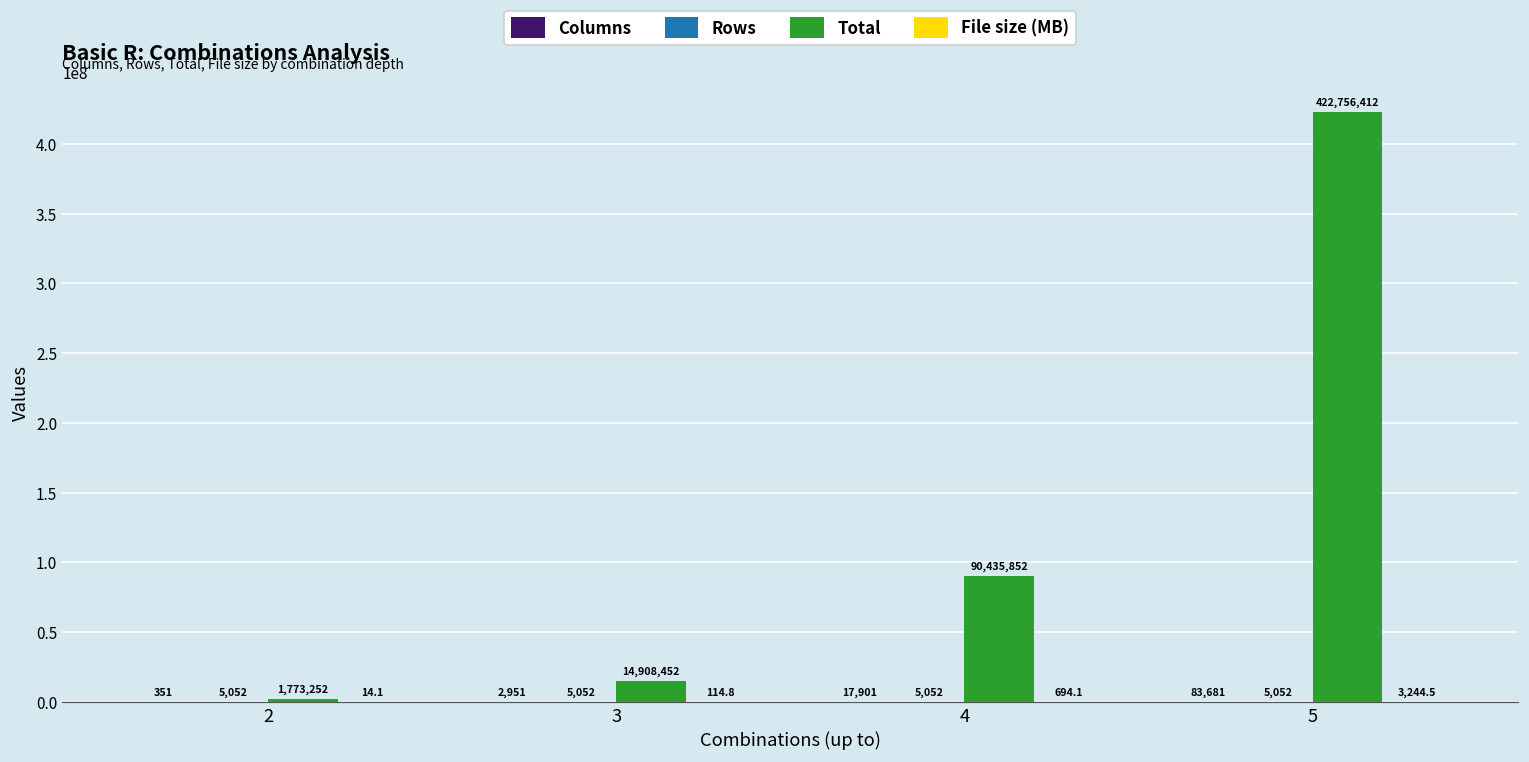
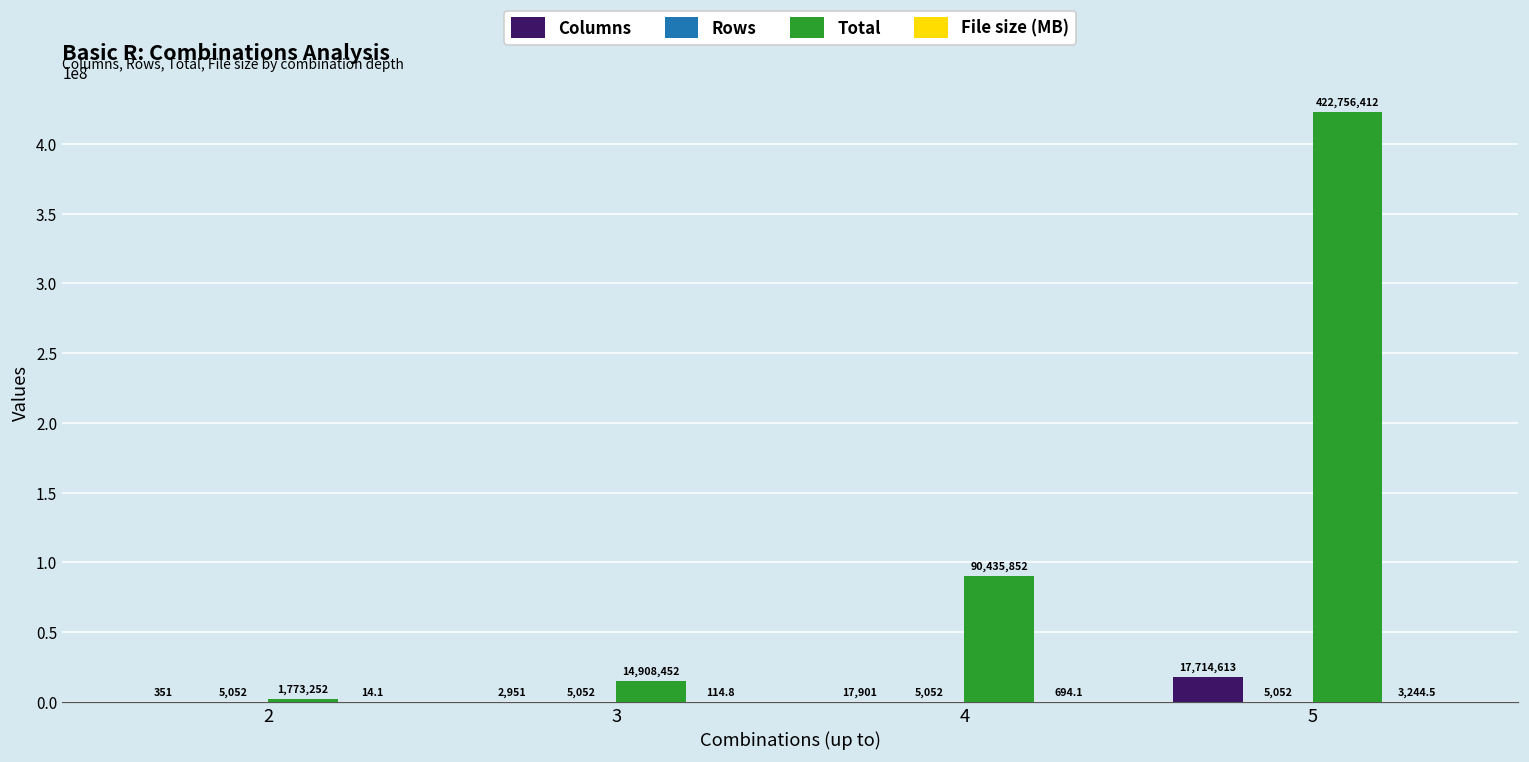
  {
    "Columns": {
      "2": "351",
      "3": "2,951",
      "4": "17,901",
-     "5": "83,681"
+     "5": "17,714,613"
    },
    "Rows": {
      "2": "5,052",
      "3": "5,052",
      "4": "5,052",
      "5": "5,052"
    },
    "Total": {
      "2": "1,773,252",
      "3": "14,908,452",
      "4": "90,435,852",
      "5": "422,756,412"
    },
    "File size (MB)": {
      "2": "14.1",
      "3": "114.8",
      "4": "694.1",
      "5": "3,244.5"
    }
  }
